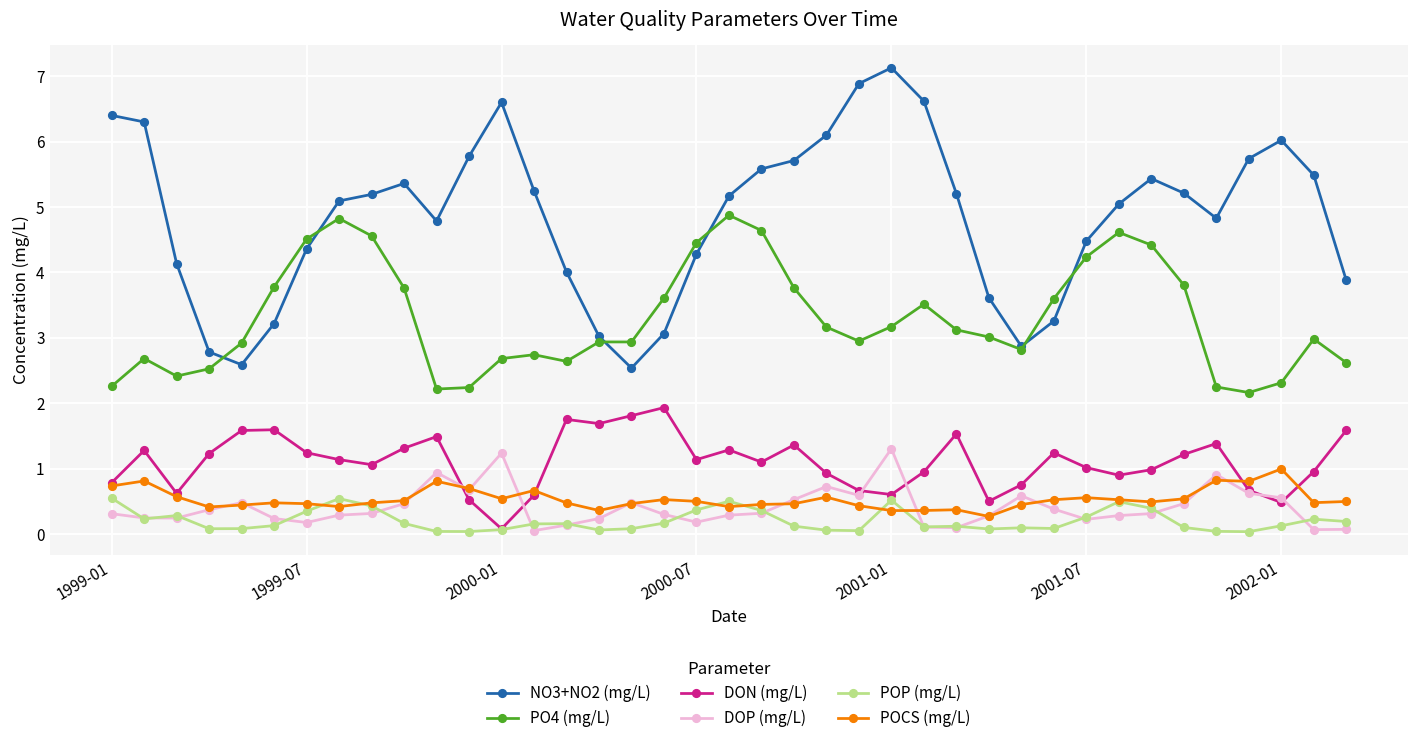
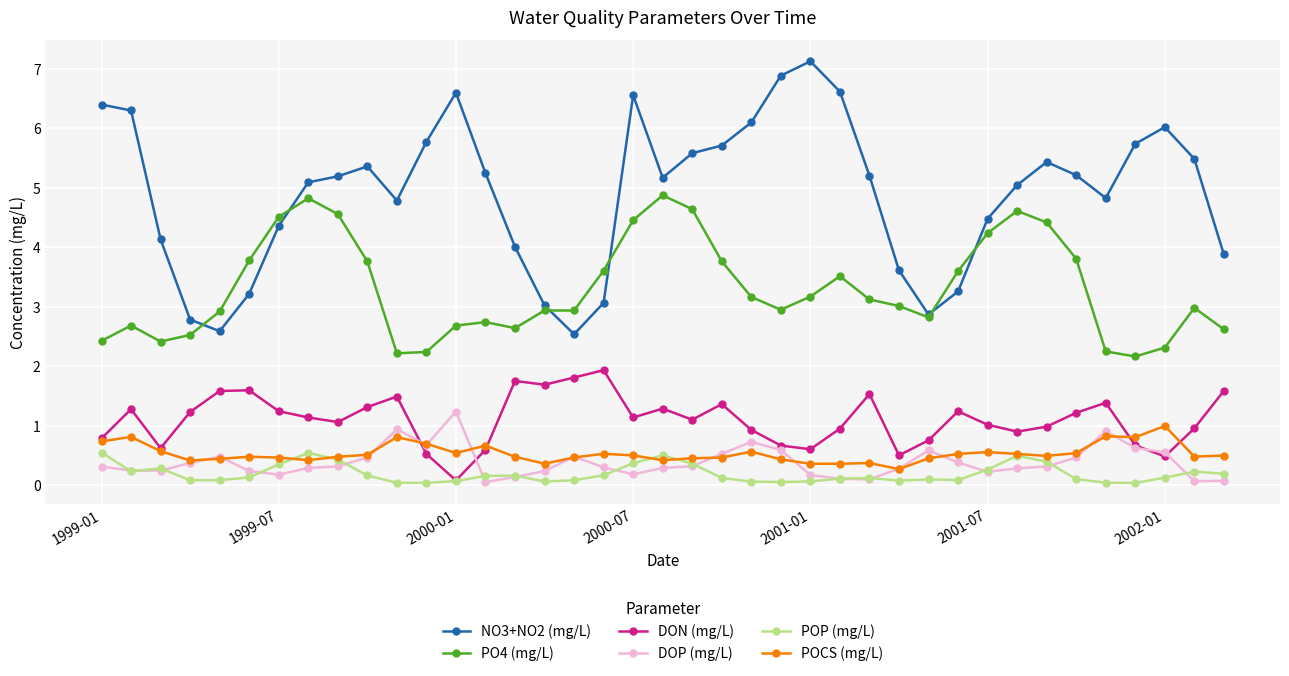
  {
    "NO3+NO2 (mg/L)": {
      "1999-01": 6.4,
      "1999-07": 4.4,
      "2000-01": 6.6,
-     "2000-07": 4.3,
+     "2000-07": 6.6,
      "2001-01": 7.1,
      "2001-07": 4.5,
      "2002-01": 6.0
    },
    "PO4 (mg/L)": {
-     "1999-01": 2.3,
+     "1999-01": 2.4,
      "1999-07": 4.5,
      "2000-01": 2.7,
      "2000-07": 4.5,
      "2001-01": 3.2,
      "2001-07": 4.2,
      "2002-01": 2.3
    },
    "DON (mg/L)": {
      "1999-01": 0.8,
      "1999-07": 1.2,
      "2000-07": 1.1,
      "2001-01": 0.6,
      "2001-07": 1.0,
      "2002-01": 0.5
    },
    "DOP (mg/L)": {
      "1999-01": 0.3,
      "1999-07": 0.2,
      "2000-01": 1.2,
      "2000-07": 0.2,
-     "2001-01": 1.3,
+     "2001-01": 0.2,
      "2002-01": 0.6
    },
    "POP (mg/L)": {
      "1999-01": 0.5,
      "1999-07": 0.3,
      "2000-07": 0.4,
-     "2001-01": 0.5,
+     "2001-01": 0.1,
      "2002-01": 0.1
    },
    "POCS (mg/L)": {
      "1999-01": 0.7,
      "1999-07": 0.5,
      "2000-01": 0.5,
      "2000-07": 0.5,
      "2001-01": 0.4,
      "2001-07": 0.6,
      "2002-01": 1.0
    }
  }
